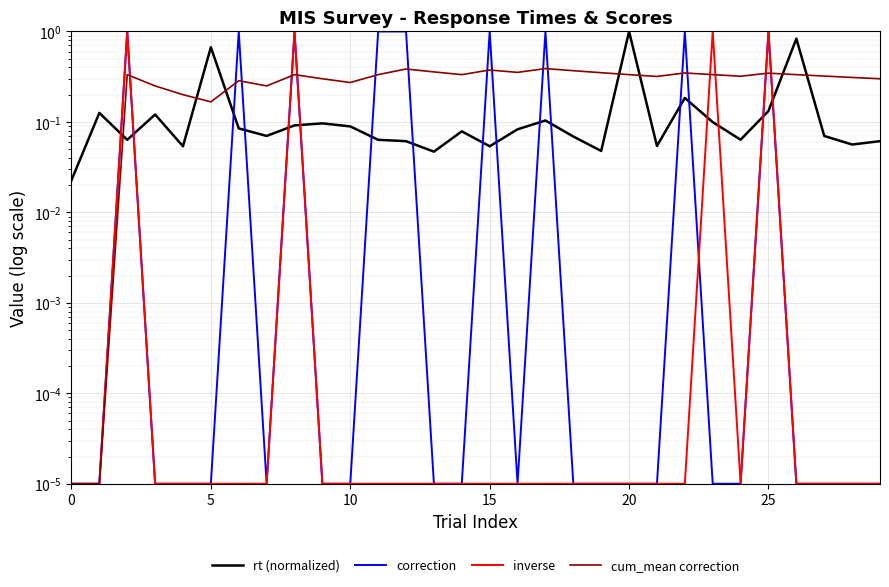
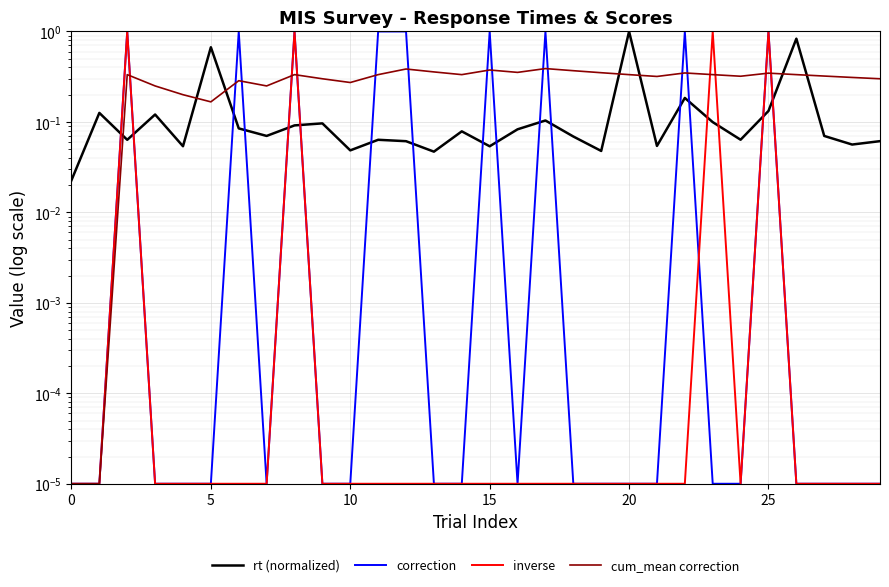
  {
    "rt (normalized)": {
      "0": 0.023,
      "5": 0.7,
-     "10": 0.09,
+     "10": 0.05,
      "15": 0.05,
      "20": 1.0,
      "25": 0.13
    },
    "correction": {
      "15": 1.0
    },
    "inverse": {
      "15": 0.000010
    },
    "cum_mean correction": {
      "5": 0.17,
      "10": 0.27,
      "15": 0.38,
      "20": 0.33,
      "25": 0.35
    }
  }
